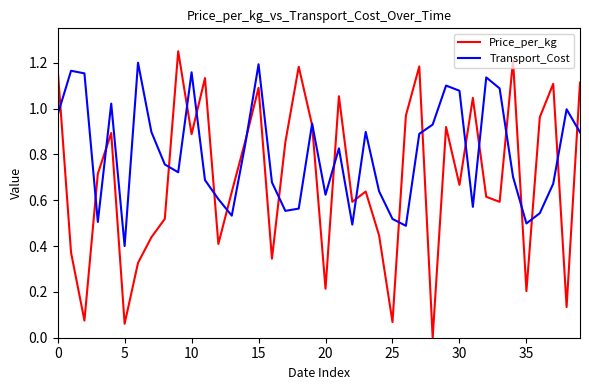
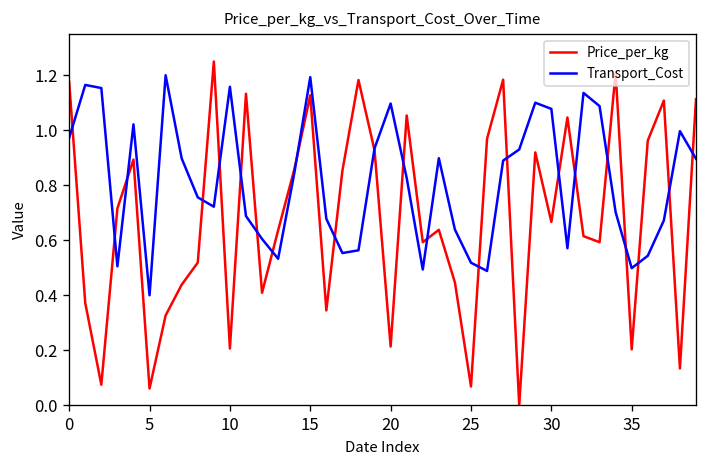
  {
    "Price_per_kg": {
      "0": 1.17,
      "5": 0.06,
-     "10": 0.89,
-     "15": 1.09,
+     "10": 0.21,
+     "15": 1.13,
      "20": 0.21,
      "25": 0.07,
      "30": 0.67,
      "35": 0.20
    },
    "Transport_Cost": {
      "0": 0.97,
      "5": 0.40,
      "10": 1.16,
      "15": 1.19,
-     "20": 0.62,
+     "20": 1.10,
      "25": 0.52,
      "30": 1.08,
      "35": 0.50
    }
  }
